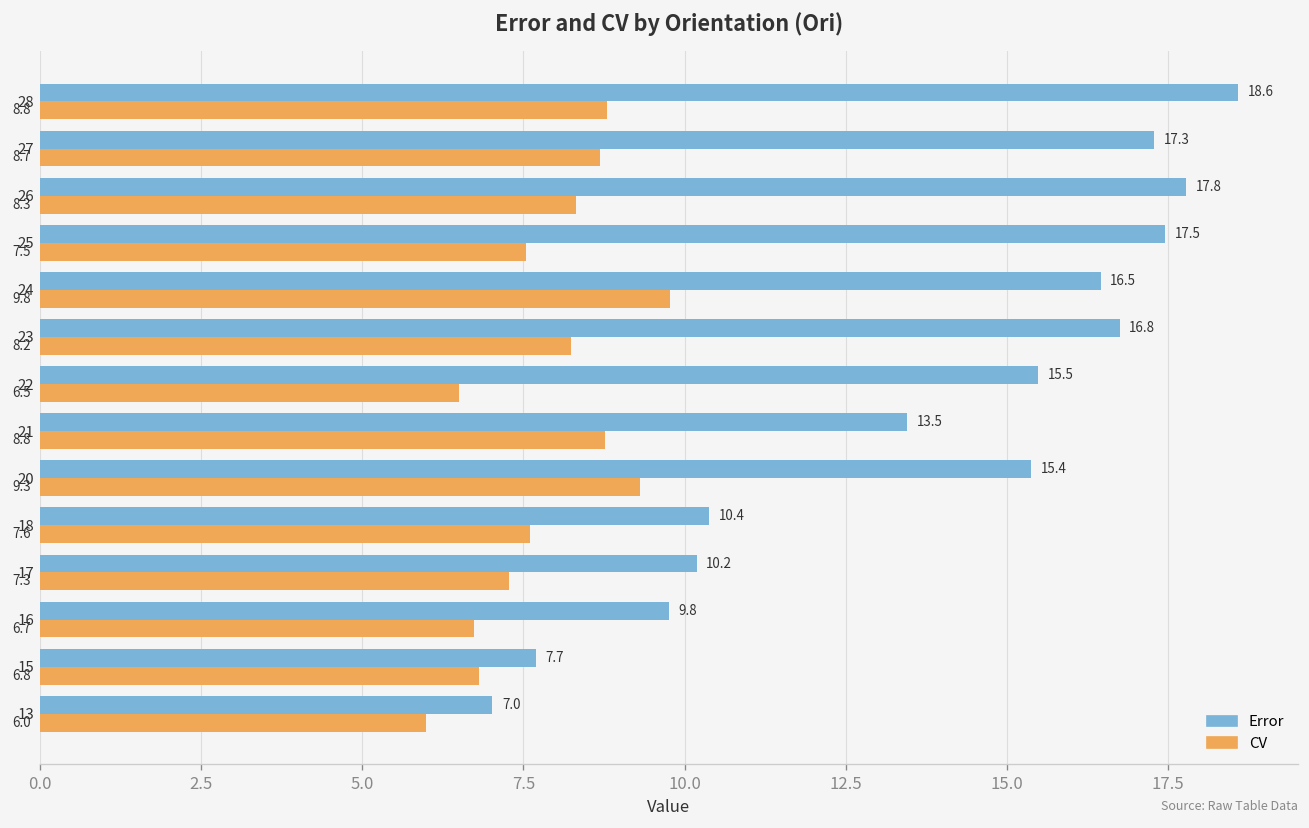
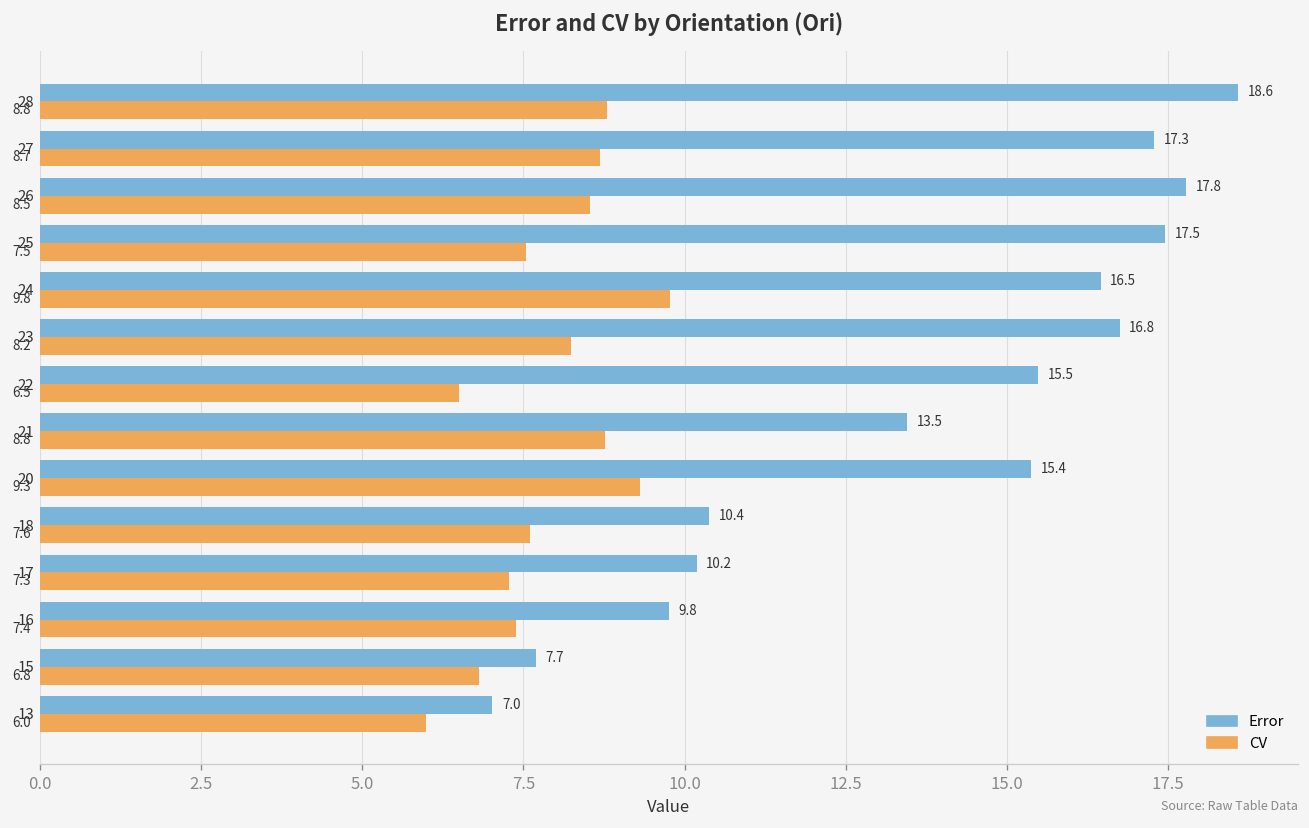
  {
    "Error": {
      "28": 18.6,
      "27": 17.3,
      "26": 17.8,
      "25": 17.5,
      "24": 16.5,
      "23": 16.8,
      "22": 15.5,
      "21": 13.5,
      "20": 15.4,
      "18": 10.4,
      "17": 10.2,
      "16": 9.8,
      "15": 7.7,
      "13": 7.0
    },
    "CV": {
-     "26": 8.3,
-     "16": 6.7
+     "26": 8.5,
+     "16": 7.4
    }
  }
